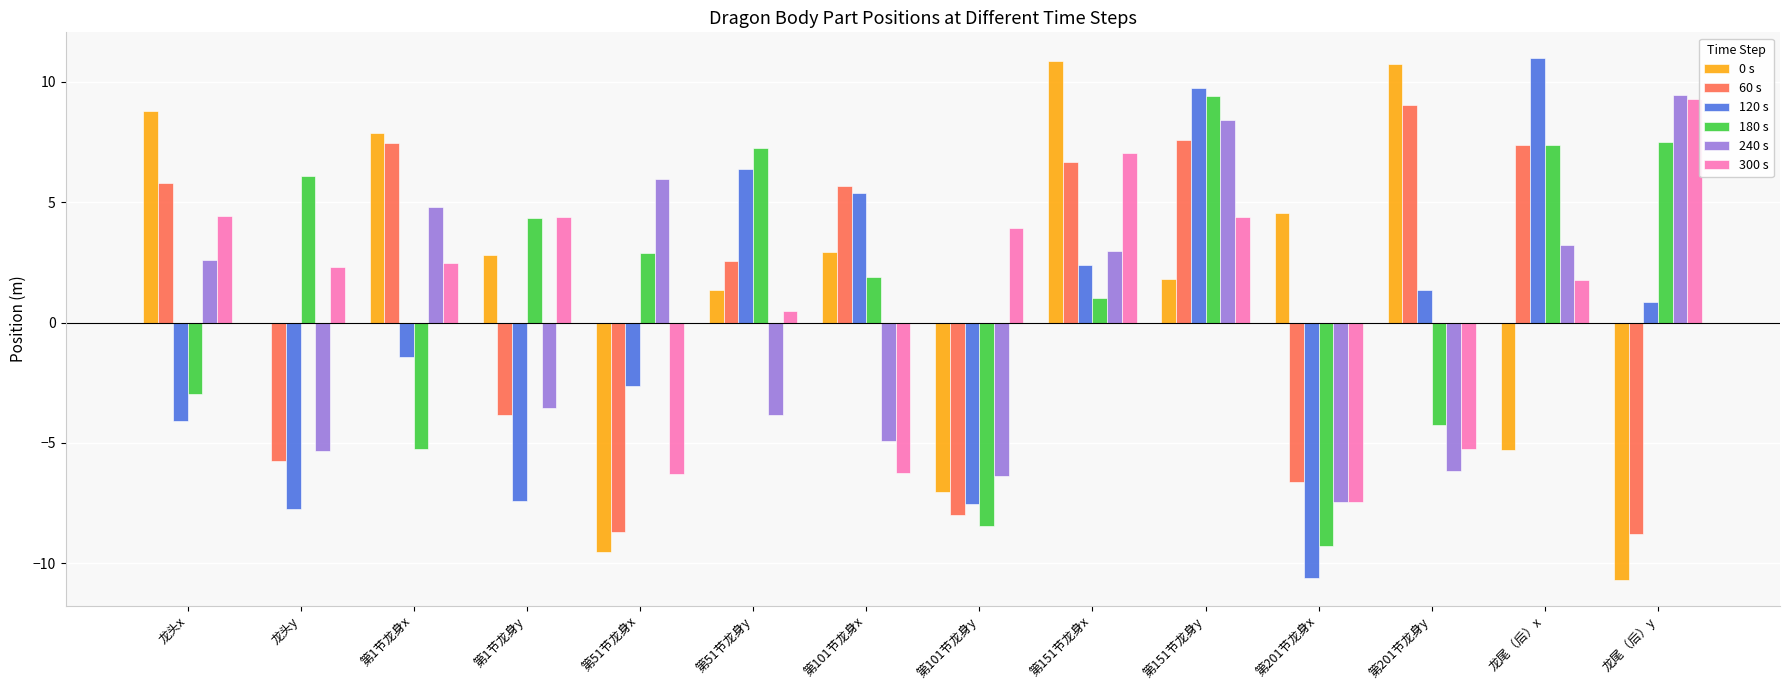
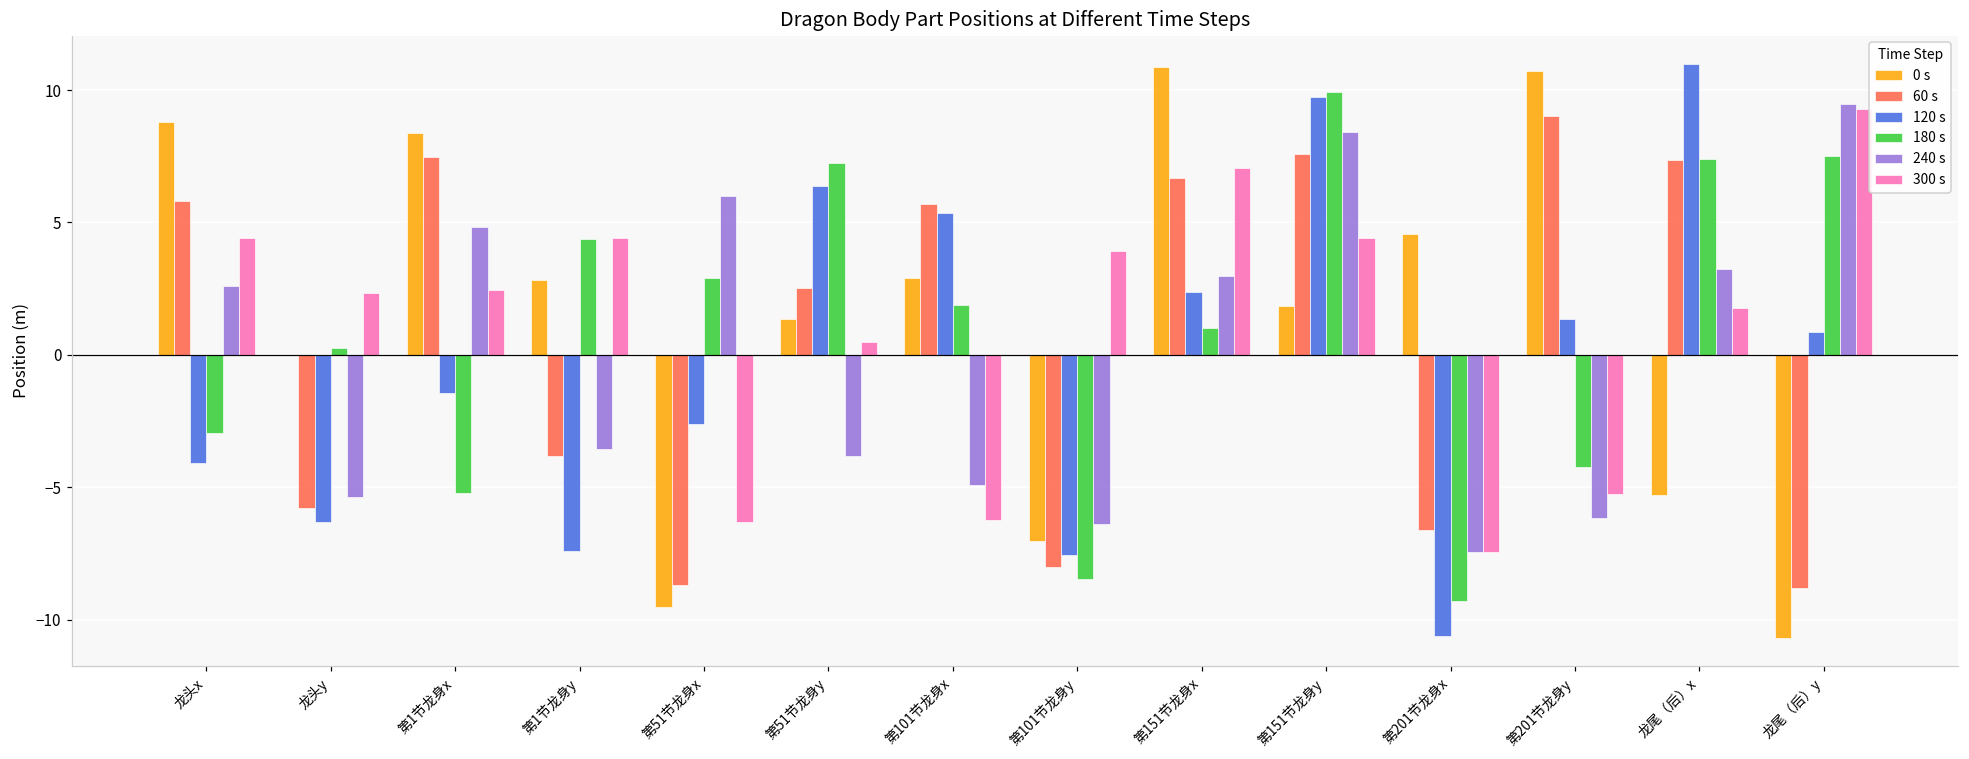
  {
    "0 s": {
      "龙头x": 8.8,
      "龙头y": 0.0,
-     "第1节龙身x": 7.9,
+     "第1节龙身x": 8.4,
      "第1节龙身y": 2.8,
      "第51节龙身x": -9.5,
      "第51节龙身y": 1.3,
      "第101节龙身x": 2.9,
      "第101节龙身y": -7.0,
      "第151节龙身x": 10.9,
      "第151节龙身y": 1.8,
      "第201节龙身x": 4.6,
      "第201节龙身y": 10.7,
      "龙尾（后）x": -5.3,
      "龙尾（后）y": -10.7
    },
    "60 s": {
      "龙头x": 5.8,
      "龙头y": -5.8,
      "第1节龙身x": 7.5,
      "第1节龙身y": -3.8,
      "第51节龙身x": -8.7,
      "第51节龙身y": 2.5,
      "第101节龙身x": 5.7,
      "第101节龙身y": -8.0,
      "第151节龙身x": 6.7,
      "第151节龙身y": 7.6,
      "第201节龙身x": -6.6,
      "第201节龙身y": 9.0,
      "龙尾（后）x": 7.4,
      "龙尾（后）y": -8.8
    },
    "120 s": {
      "龙头x": -4.1,
-     "龙头y": -7.7,
+     "龙头y": -6.3,
      "第1节龙身x": -1.4,
      "第1节龙身y": -7.4,
      "第51节龙身x": -2.6,
      "第51节龙身y": 6.4,
      "第101节龙身x": 5.4,
      "第101节龙身y": -7.6,
      "第151节龙身x": 2.4,
      "第151节龙身y": 9.7,
      "第201节龙身x": -10.6,
      "第201节龙身y": 1.4,
      "龙尾（后）x": 11.0,
      "龙尾（后）y": 0.8
    },
    "180 s": {
      "龙头x": -3.0,
-     "龙头y": 6.1,
+     "龙头y": 0.3,
      "第1节龙身x": -5.2,
      "第1节龙身y": 4.4,
      "第51节龙身x": 2.9,
      "第51节龙身y": 7.2,
      "第101节龙身x": 1.9,
      "第101节龙身y": -8.5,
      "第151节龙身x": 1.0,
-     "第151节龙身y": 9.4,
+     "第151节龙身y": 9.9,
      "第201节龙身x": -9.3,
      "第201节龙身y": -4.2,
      "龙尾（后）x": 7.4,
      "龙尾（后）y": 7.5
    },
    "240 s": {
      "龙头x": 2.6,
      "龙头y": -5.4,
      "第1节龙身x": 4.8,
      "第1节龙身y": -3.6,
      "第51节龙身x": 6.0,
      "第51节龙身y": -3.8,
      "第101节龙身x": -4.9,
      "第101节龙身y": -6.4,
      "第151节龙身x": 3.0,
      "第151节龙身y": 8.4,
      "第201节龙身x": -7.5,
      "第201节龙身y": -6.2,
      "龙尾（后）x": 3.2,
      "龙尾（后）y": 9.5
    },
    "300 s": {
      "龙头x": 4.4,
      "龙头y": 2.3,
      "第1节龙身x": 2.5,
      "第1节龙身y": 4.4,
      "第51节龙身x": -6.3,
      "第51节龙身y": 0.5,
      "第101节龙身x": -6.2,
      "第101节龙身y": 3.9,
      "第151节龙身x": 7.0,
      "第151节龙身y": 4.4,
      "第201节龙身x": -7.5,
      "第201节龙身y": -5.3,
      "龙尾（后）x": 1.8,
      "龙尾（后）y": 9.3
    }
  }
